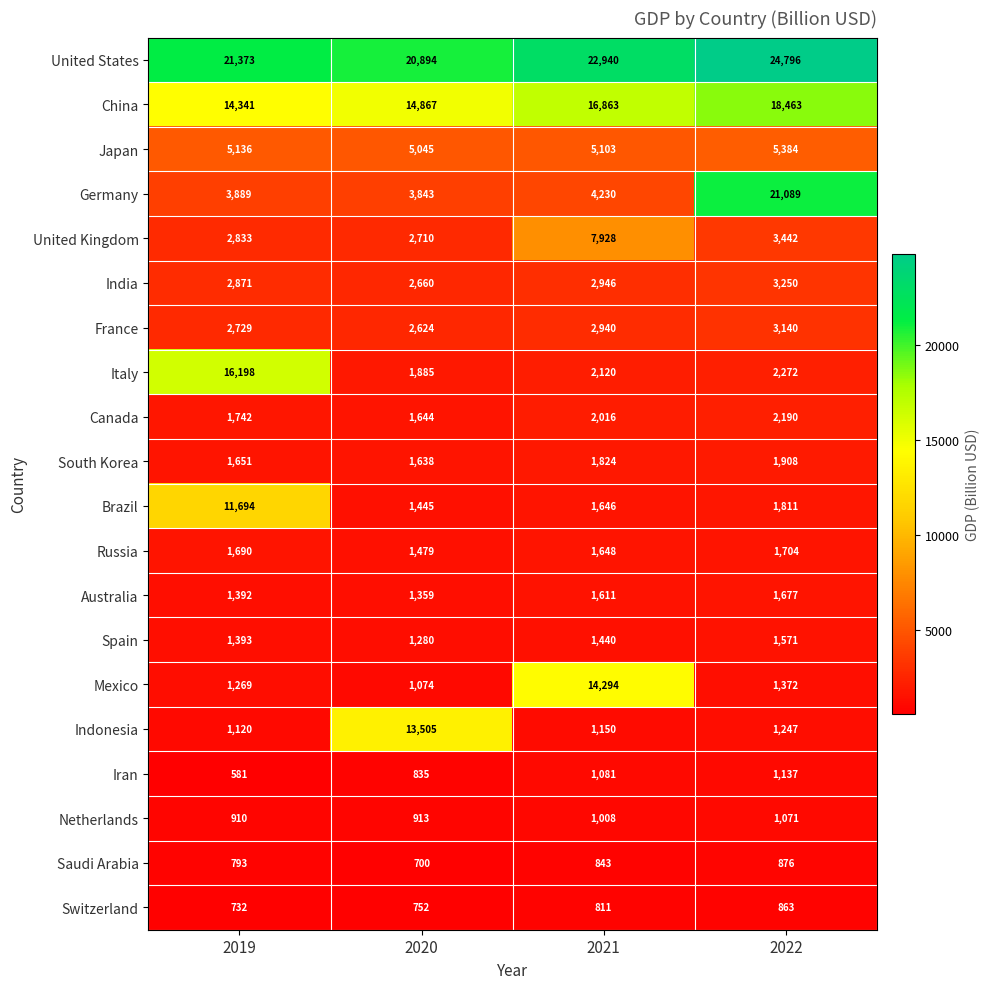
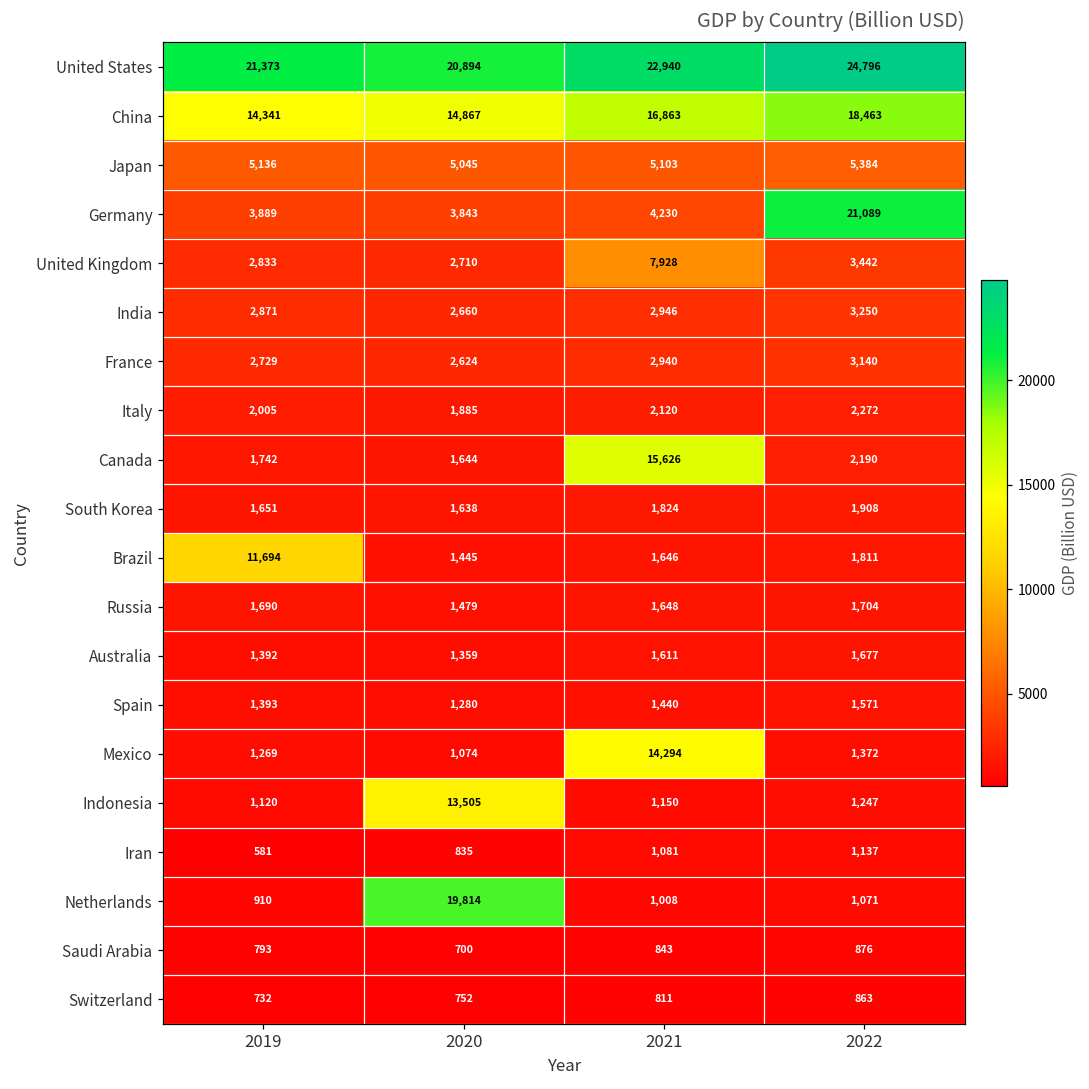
  {
    "United States": {
      "2019": "21,373",
      "2020": "20,894",
      "2021": "22,940",
      "2022": "24,796"
    },
    "China": {
      "2019": "14,341",
      "2020": "14,867",
      "2021": "16,863",
      "2022": "18,463"
    },
    "Japan": {
      "2019": "5,136",
      "2020": "5,045",
      "2021": "5,103",
      "2022": "5,384"
    },
    "Germany": {
      "2019": "3,889",
      "2020": "3,843",
      "2021": "4,230",
      "2022": "21,089"
    },
    "United Kingdom": {
      "2019": "2,833",
      "2020": "2,710",
      "2021": "7,928",
      "2022": "3,442"
    },
    "India": {
      "2019": "2,871",
      "2020": "2,660",
      "2021": "2,946",
      "2022": "3,250"
    },
    "France": {
      "2019": "2,729",
      "2020": "2,624",
      "2021": "2,940",
      "2022": "3,140"
    },
    "Italy": {
-     "2019": "16,198",
+     "2019": "2,005",
      "2020": "1,885",
      "2021": "2,120",
      "2022": "2,272"
    },
    "Canada": {
      "2019": "1,742",
      "2020": "1,644",
-     "2021": "2,016",
+     "2021": "15,626",
      "2022": "2,190"
    },
    "South Korea": {
      "2019": "1,651",
      "2020": "1,638",
      "2021": "1,824",
      "2022": "1,908"
    },
    "Brazil": {
      "2019": "11,694",
      "2020": "1,445",
      "2021": "1,646",
      "2022": "1,811"
    },
    "Russia": {
      "2019": "1,690",
      "2020": "1,479",
      "2021": "1,648",
      "2022": "1,704"
    },
    "Australia": {
      "2019": "1,392",
      "2020": "1,359",
      "2021": "1,611",
      "2022": "1,677"
    },
    "Spain": {
      "2019": "1,393",
      "2020": "1,280",
      "2021": "1,440",
      "2022": "1,571"
    },
    "Mexico": {
      "2019": "1,269",
      "2020": "1,074",
      "2021": "14,294",
      "2022": "1,372"
    },
    "Indonesia": {
      "2019": "1,120",
      "2020": "13,505",
      "2021": "1,150",
      "2022": "1,247"
    },
    "Iran": {
      "2019": "581",
      "2020": "835",
      "2021": "1,081",
      "2022": "1,137"
    },
    "Netherlands": {
      "2019": "910",
-     "2020": "913",
+     "2020": "19,814",
      "2021": "1,008",
      "2022": "1,071"
    },
    "Saudi Arabia": {
      "2019": "793",
      "2020": "700",
      "2021": "843",
      "2022": "876"
    },
    "Switzerland": {
      "2019": "732",
      "2020": "752",
      "2021": "811",
      "2022": "863"
    }
  }
